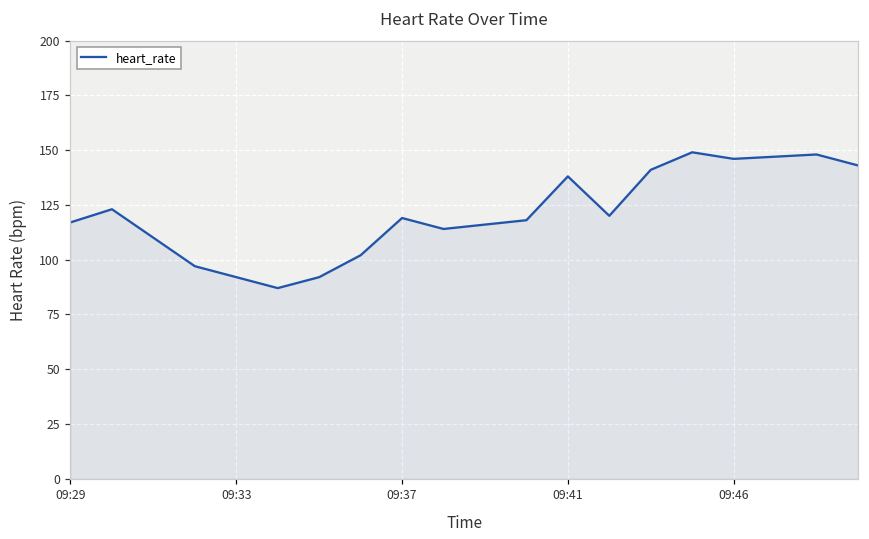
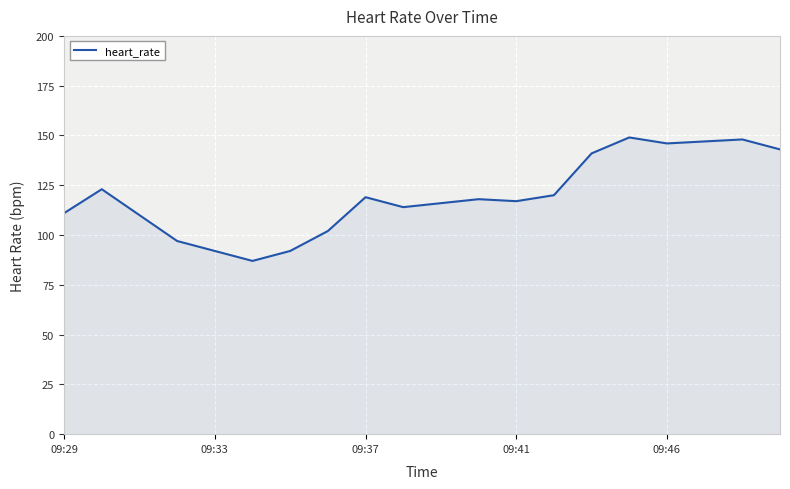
  {
-   "09:29": 117,
+   "09:29": 111,
    "09:33": 92,
    "09:37": 119,
-   "09:41": 138,
+   "09:41": 117,
    "09:46": 146
  }
